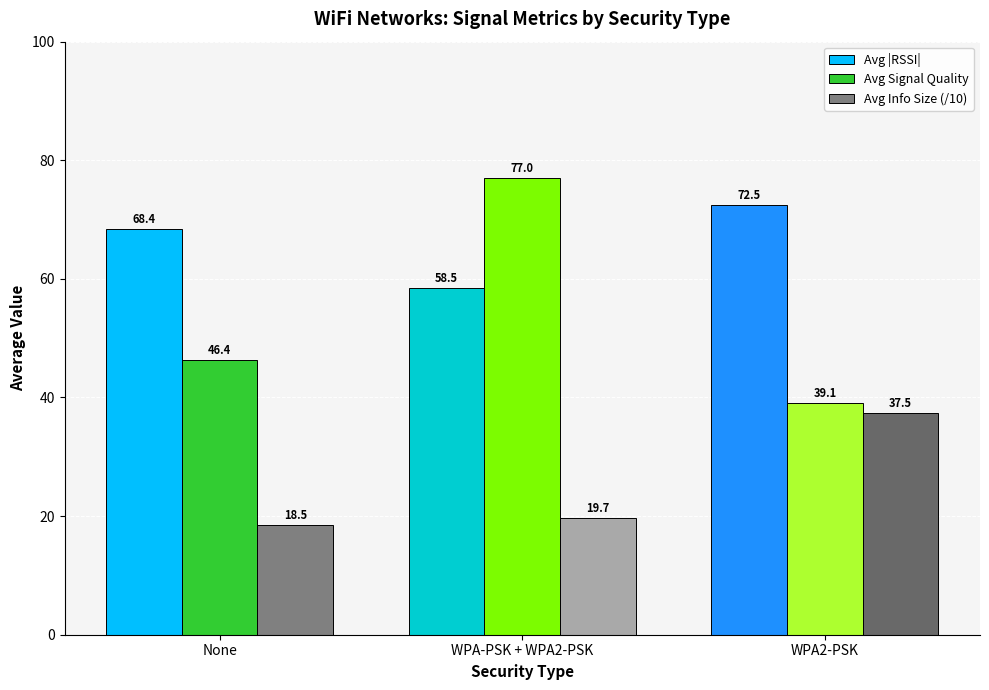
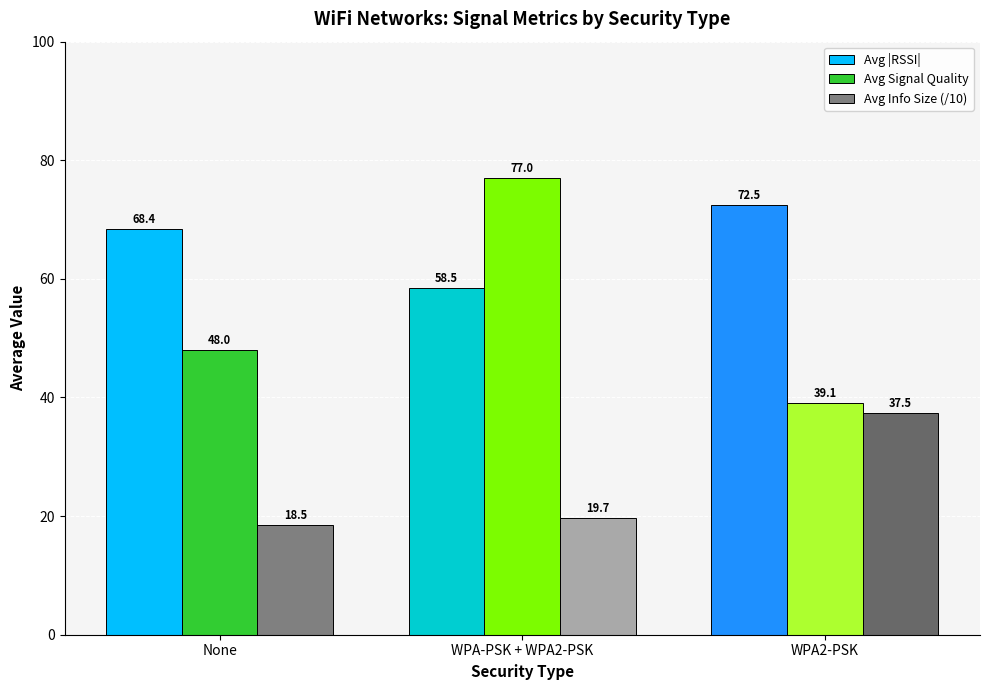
  {
    "Avg |RSSI|": {
      "None": 68.4,
      "WPA-PSK + WPA2-PSK": 58.5,
      "WPA2-PSK": 72.5
    },
    "Avg Signal Quality": {
-     "None": 46.4,
+     "None": 48.0,
      "WPA-PSK + WPA2-PSK": 77.0,
      "WPA2-PSK": 39.1
    },
    "Avg Info Size (/10)": {
      "None": 18.5,
      "WPA-PSK + WPA2-PSK": 19.7,
      "WPA2-PSK": 37.5
    }
  }
